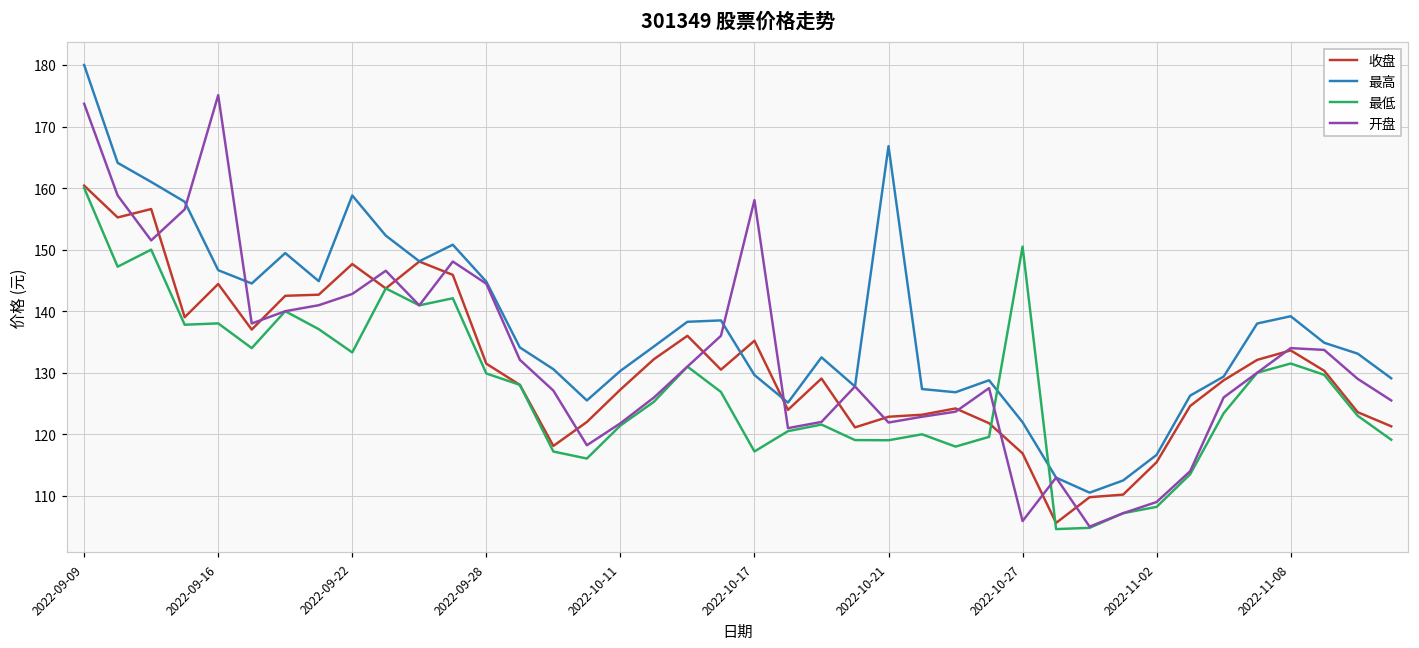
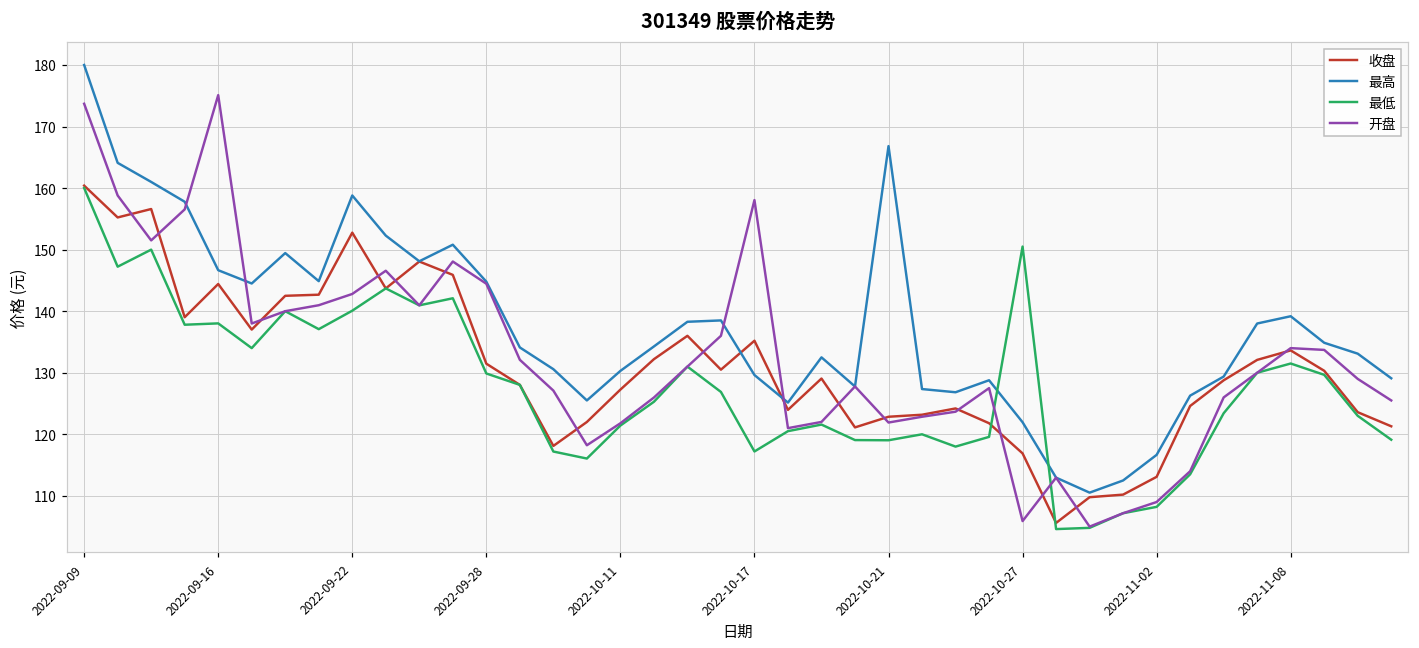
  {
    "收盘": {
      "2022-09-16": 144,
-     "2022-09-22": 148,
+     "2022-09-22": 153,
      "2022-09-28": 131,
      "2022-10-11": 127,
      "2022-10-17": 135,
      "2022-10-21": 123,
      "2022-10-27": 117,
-     "2022-11-02": 115
+     "2022-11-02": 113
    },
    "最高": {
      "2022-09-09": 180,
      "2022-09-16": 147,
      "2022-09-22": 159,
      "2022-10-11": 130,
      "2022-10-17": 130,
      "2022-10-21": 167,
      "2022-10-27": 122,
      "2022-11-02": 117,
      "2022-11-08": 139
    },
    "最低": {
      "2022-09-16": 138,
-     "2022-09-22": 133,
+     "2022-09-22": 140,
      "2022-09-28": 130,
      "2022-10-17": 117,
      "2022-10-21": 119,
      "2022-10-27": 151,
      "2022-11-02": 108,
      "2022-11-08": 132
    },
    "开盘": {
      "2022-09-09": 174,
      "2022-09-16": 175,
      "2022-09-22": 143,
      "2022-10-17": 158,
      "2022-10-21": 122,
      "2022-10-27": 106,
      "2022-11-02": 109
    }
  }
